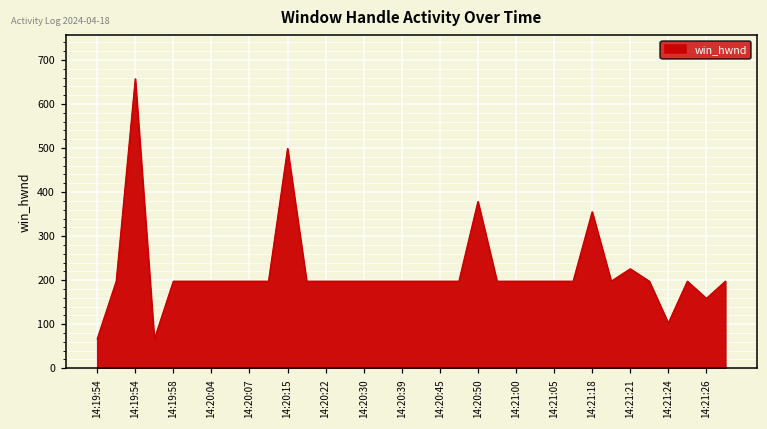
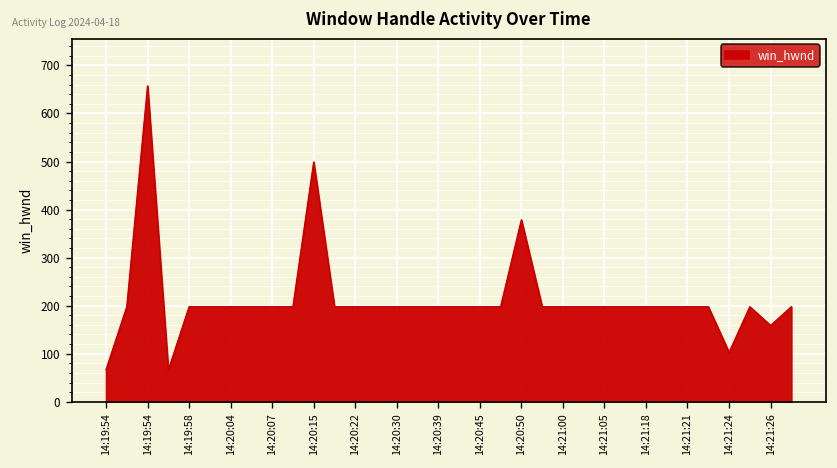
  {
    "14:19:58": 200,
    "14:20:07": 200,
    "14:20:15": 500,
    "14:20:30": 200,
    "14:20:39": 200,
    "14:20:45": 200,
    "14:20:50": 380,
    "14:21:00": 200,
-   "14:21:18": 360,
-   "14:21:21": 230,
+   "14:21:18": 200,
+   "14:21:21": 200,
    "14:21:24": 100,
    "14:21:26": 160
  }
